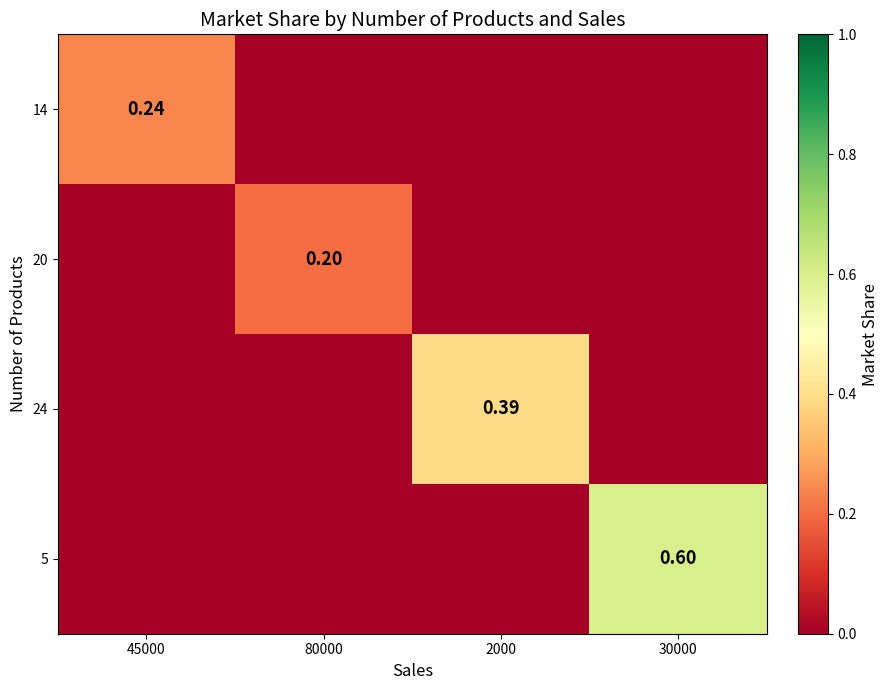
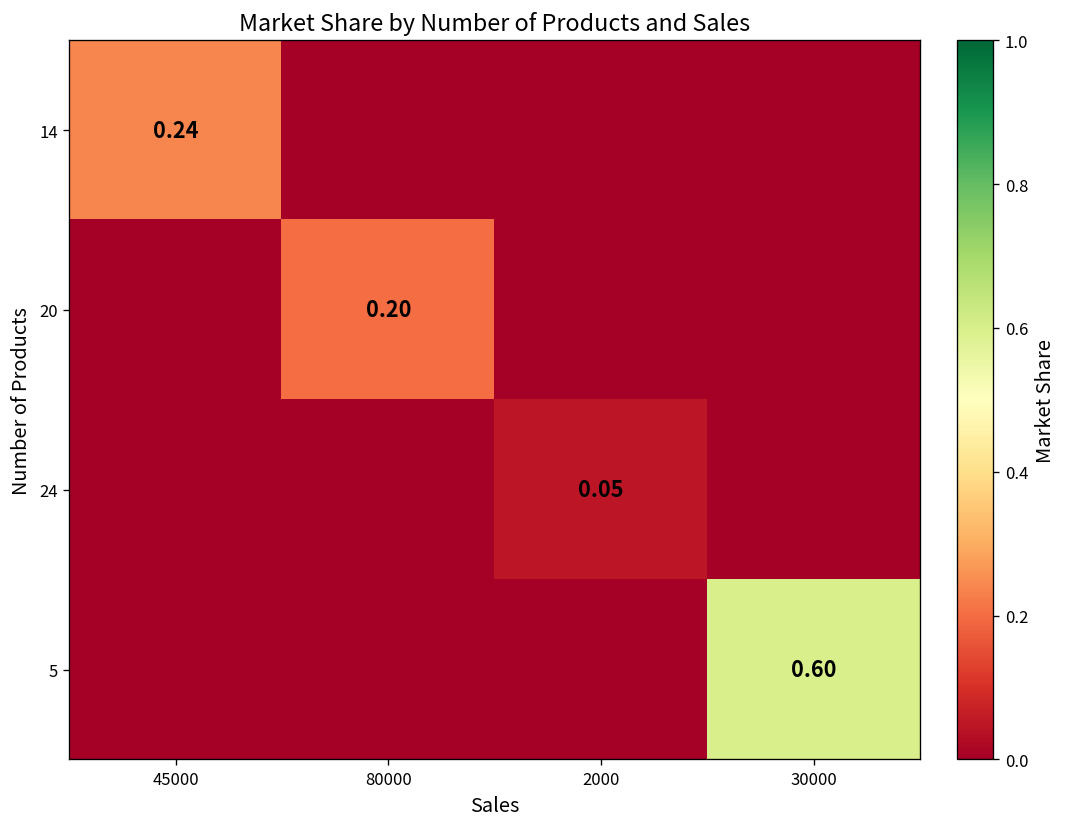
  {
    "14": {
      "45000": 0.24
    },
    "20": {
      "80000": 0.20
    },
    "24": {
-     "2000": 0.39
+     "2000": 0.05
    },
    "5": {
      "30000": 0.60
    }
  }
